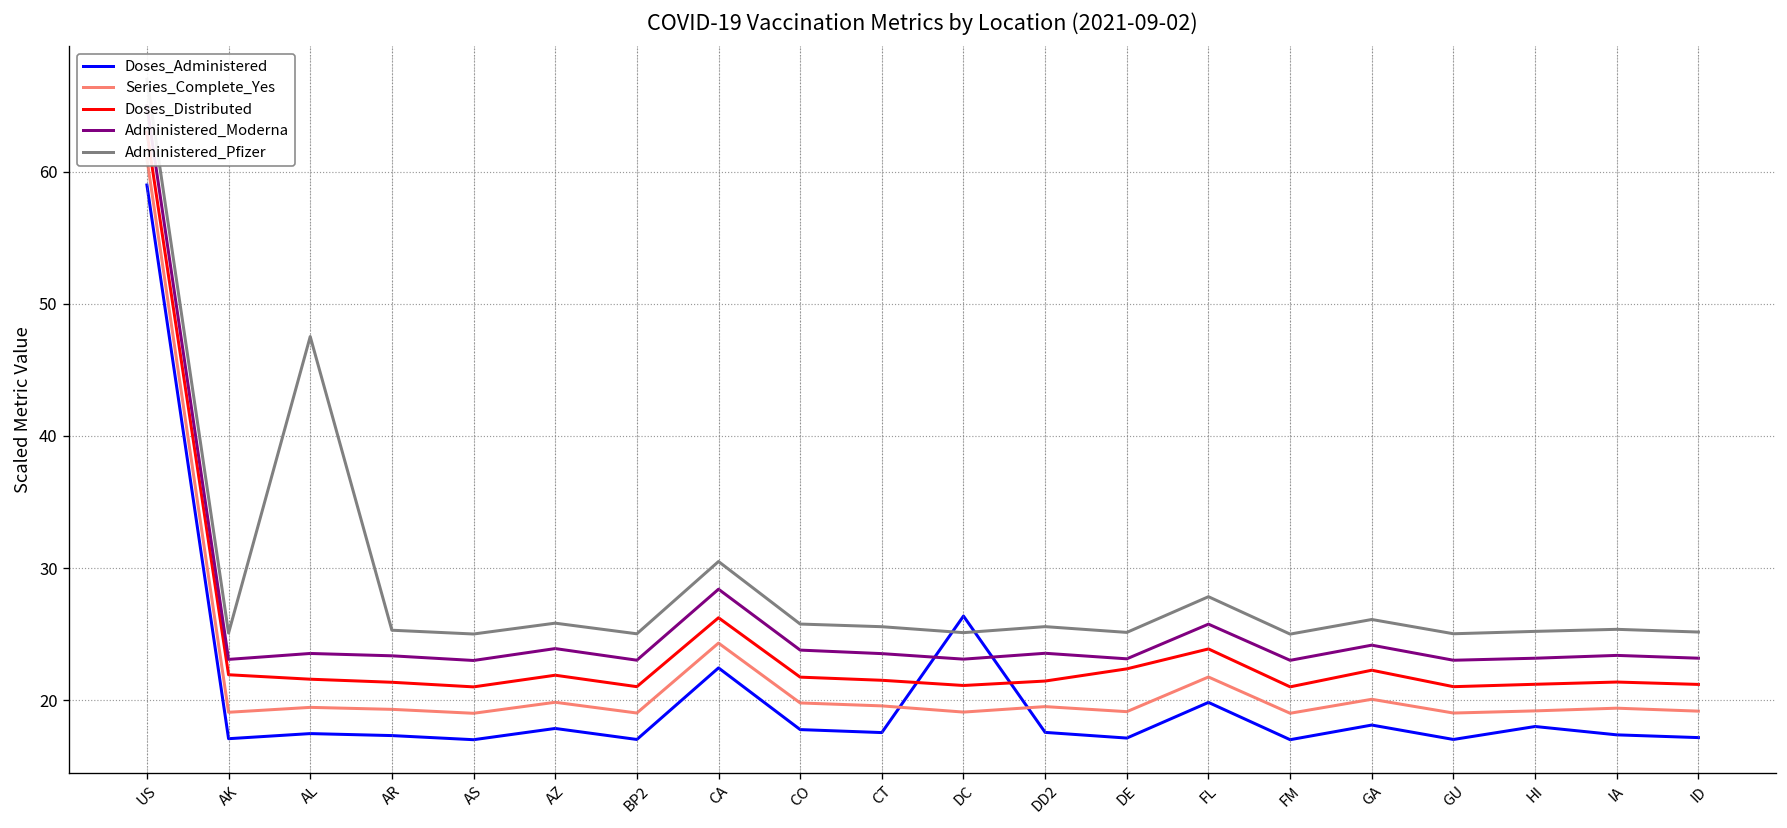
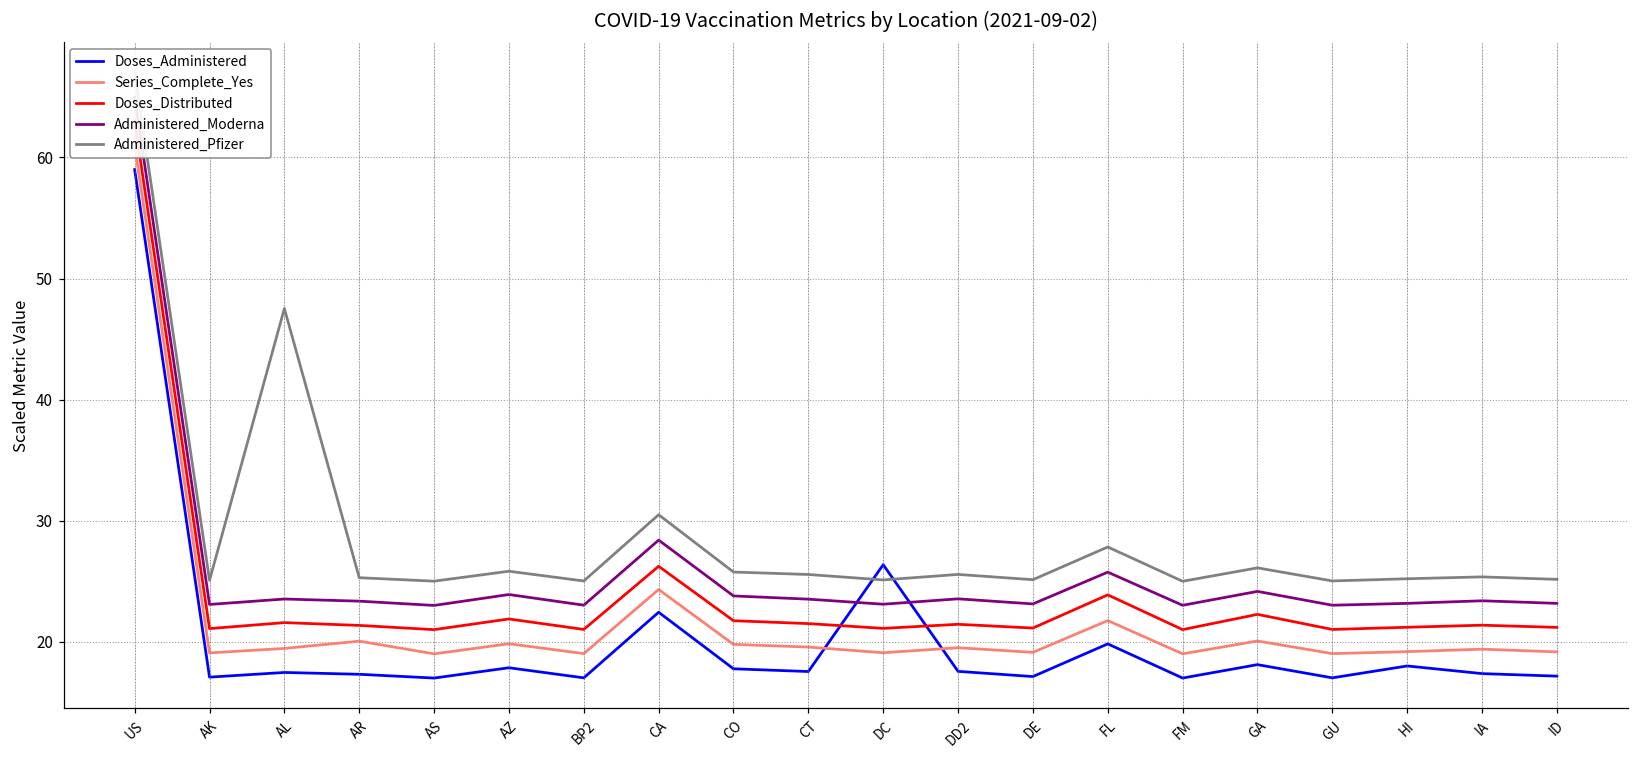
  {
    "Doses_Administered": {
      "US": 59.0,
      "AK": 17.1,
      "AL": 17.5,
      "AR": 17.3,
      "AS": 17.0,
      "AZ": 17.9,
      "BP2": 17.0,
      "CA": 22.4,
      "CO": 17.8,
      "CT": 17.5,
      "DC": 26.4,
      "DD2": 17.6,
      "DE": 17.1,
      "FL": 19.8,
      "FM": 17.0,
      "GA": 18.1,
      "GU": 17.0,
      "HI": 18.0,
      "IA": 17.4,
      "ID": 17.2
    },
    "Series_Complete_Yes": {
      "AK": 19.1,
      "AL": 19.5,
-     "AR": 19.3,
+     "AR": 20.1,
      "AS": 19.0,
      "AZ": 19.8,
      "BP2": 19.0,
      "CA": 24.3,
      "CO": 19.8,
      "CT": 19.6,
      "DC": 19.1,
      "DD2": 19.5,
      "DE": 19.1,
      "FL": 21.8,
      "FM": 19.0,
      "GA": 20.1,
      "GU": 19.0,
      "HI": 19.2,
      "IA": 19.4,
      "ID": 19.2
    },
    "Doses_Distributed": {
-     "AK": 21.9,
+     "AK": 21.1,
      "AL": 21.6,
      "AR": 21.4,
      "AS": 21.0,
      "AZ": 21.9,
      "BP2": 21.0,
      "CA": 26.2,
      "CO": 21.7,
      "CT": 21.5,
      "DC": 21.1,
      "DD2": 21.4,
-     "DE": 22.4,
+     "DE": 21.1,
      "FL": 23.9,
      "FM": 21.0,
      "GA": 22.3,
      "GU": 21.0,
      "HI": 21.2,
      "IA": 21.4,
      "ID": 21.2
    },
    "Administered_Moderna": {
      "AK": 23.1,
      "AL": 23.5,
      "AR": 23.4,
      "AS": 23.0,
      "AZ": 23.9,
      "BP2": 23.0,
      "CA": 28.4,
      "CO": 23.8,
      "CT": 23.5,
      "DC": 23.1,
      "DD2": 23.5,
      "DE": 23.1,
      "FL": 25.8,
      "FM": 23.0,
      "GA": 24.2,
      "GU": 23.0,
      "HI": 23.2,
      "IA": 23.4,
      "ID": 23.2
    },
    "Administered_Pfizer": {
      "AK": 25.1,
      "AL": 47.5,
      "AR": 25.3,
      "AS": 25.0,
      "AZ": 25.8,
      "BP2": 25.0,
      "CA": 30.5,
      "CO": 25.8,
      "CT": 25.6,
      "DC": 25.1,
      "DD2": 25.6,
      "DE": 25.1,
      "FL": 27.8,
      "FM": 25.0,
      "GA": 26.1,
      "GU": 25.0,
      "HI": 25.2,
      "IA": 25.4,
      "ID": 25.2
    }
  }
